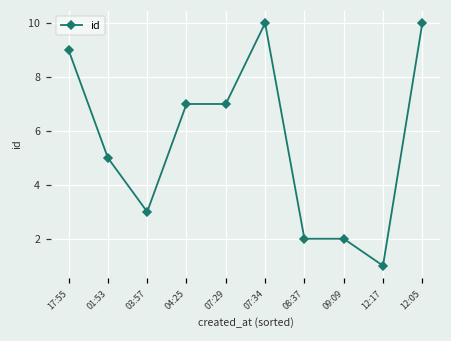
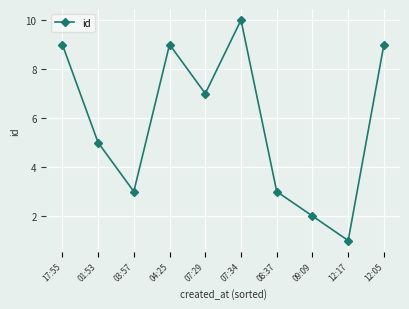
  {
    "17:55": 9,
    "01:53": 5,
    "03:57": 3,
-   "04:25": 7,
+   "04:25": 9,
    "07:29": 7,
    "07:34": 10,
-   "08:37": 2,
+   "08:37": 3,
    "09:09": 2,
    "12:17": 1,
-   "12:05": 10
+   "12:05": 9
  }
